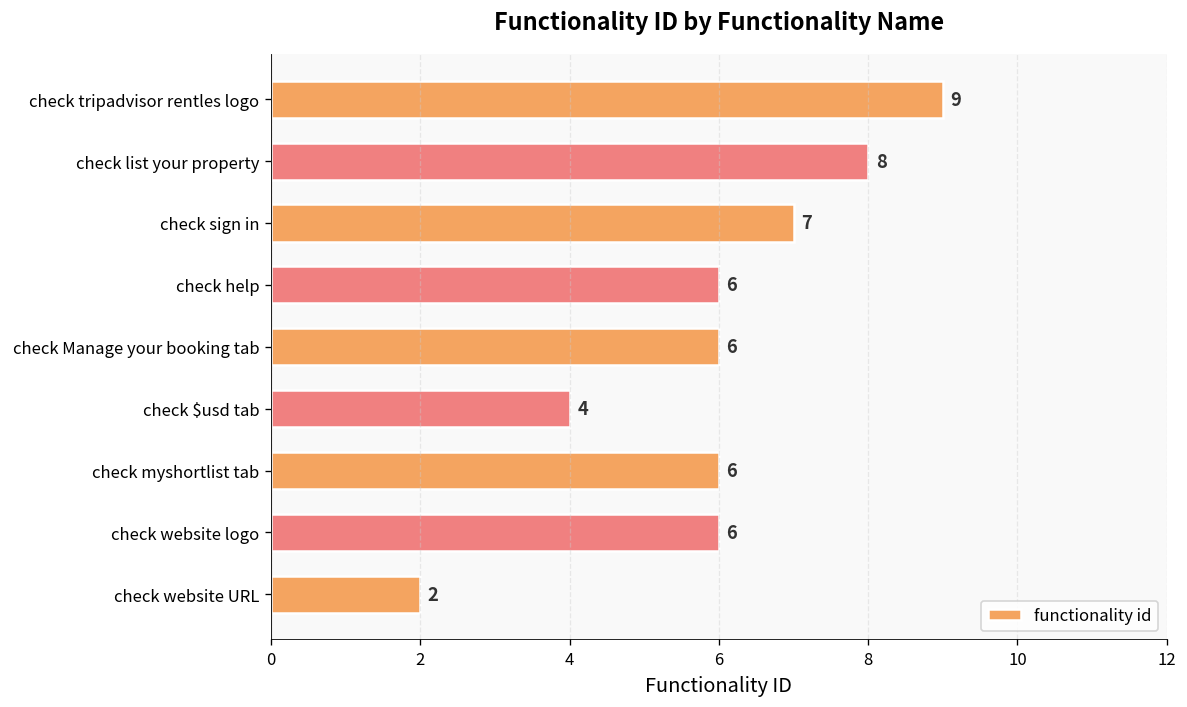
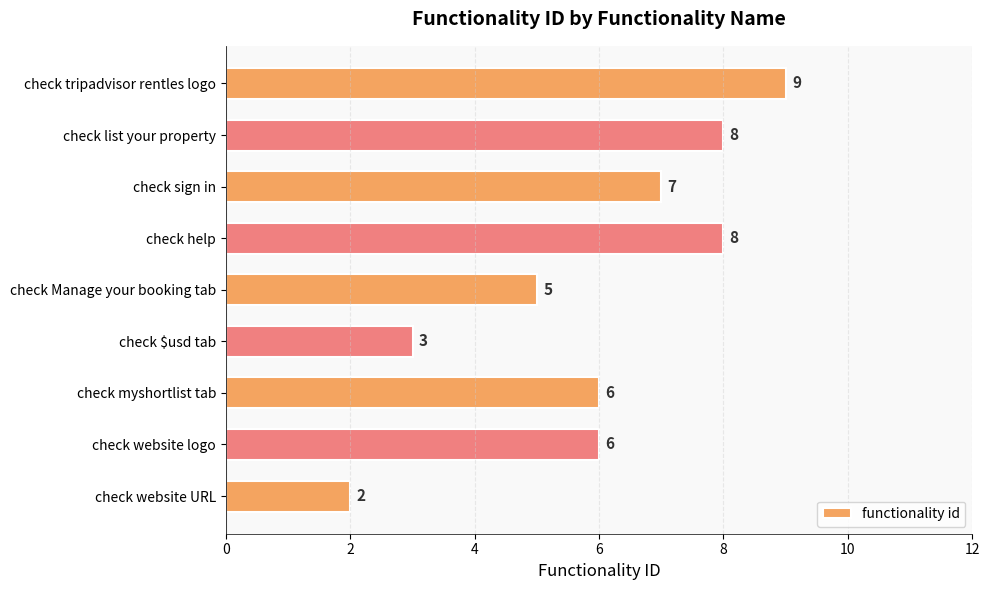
  {
    "check tripadvisor rentles logo": 9,
    "check list your property": 8,
    "check sign in": 7,
-   "check help": 6,
-   "check Manage your booking tab": 6,
-   "check $usd tab": 4,
+   "check help": 8,
+   "check Manage your booking tab": 5,
+   "check $usd tab": 3,
    "check myshortlist tab": 6,
    "check website logo": 6,
    "check website URL": 2
  }
